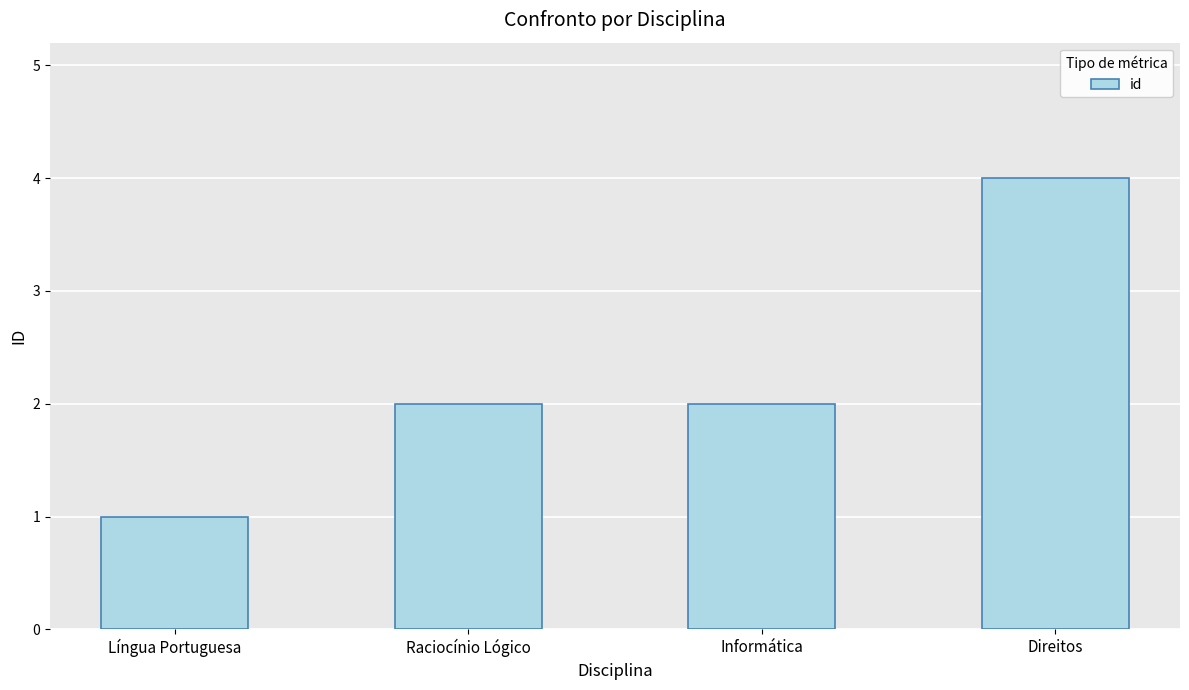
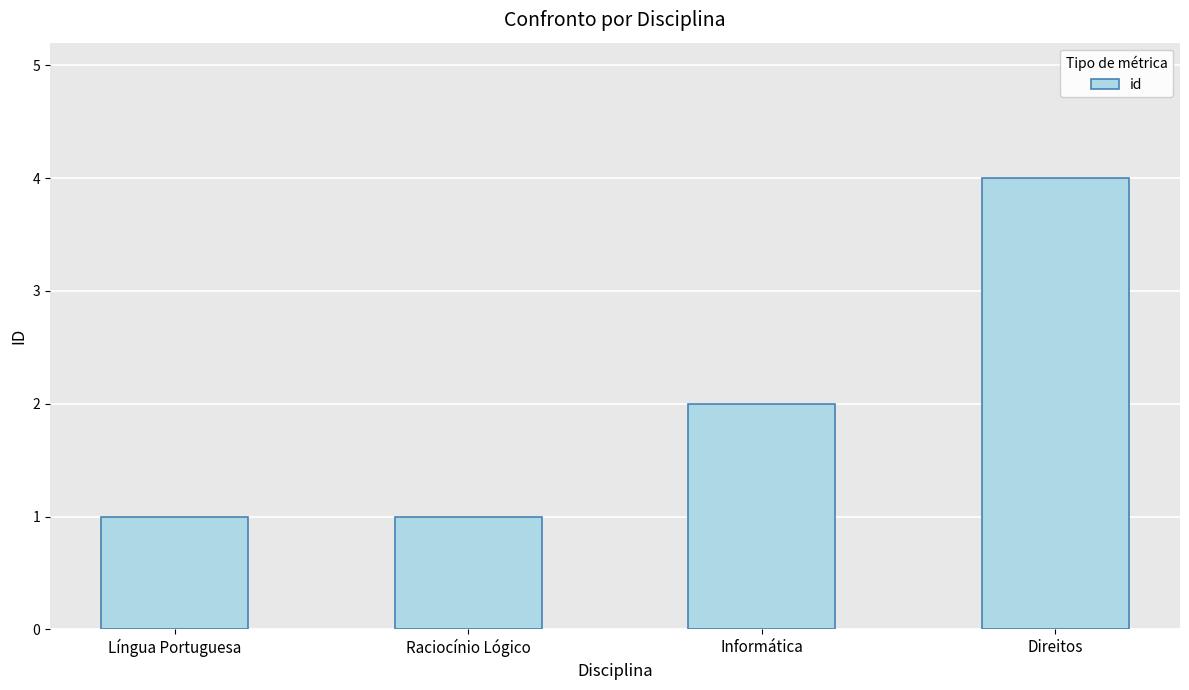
  {
    "Língua Portuguesa": 1,
-   "Raciocínio Lógico": 2,
+   "Raciocínio Lógico": 1,
    "Informática": 2,
    "Direitos": 4
  }
